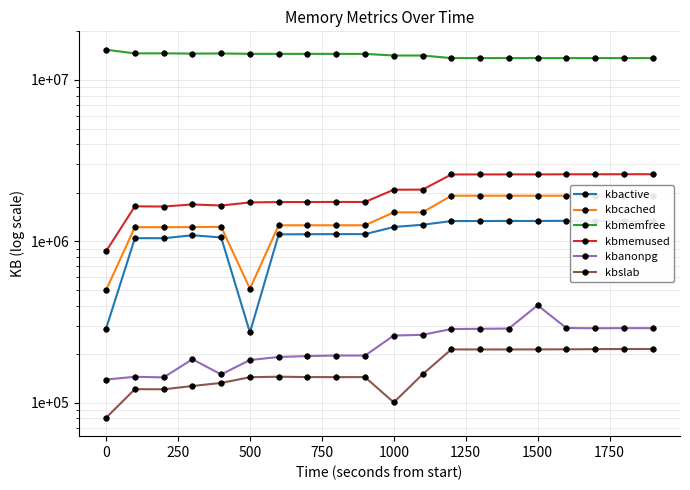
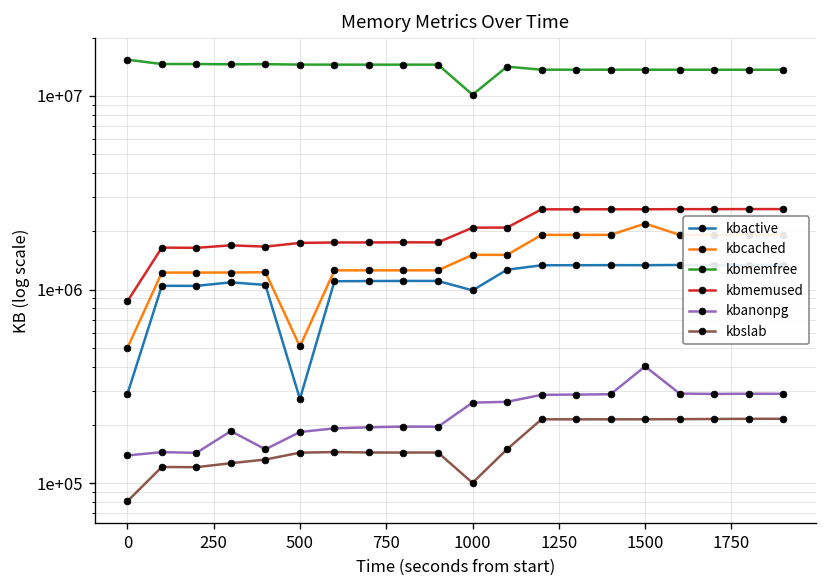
  {
    "kbactive": {
      "0": 290000,
      "500": 270000,
-     "1000": 1200000,
+     "1000": 1000000,
      "1500": 1300000
    },
    "kbcached": {
      "0": 500000,
      "500": 510000,
      "1000": 1500000,
-     "1500": 1900000
+     "1500": 2200000
    },
    "kbmemfree": {
      "0": 15000000,
      "500": 15000000,
-     "1000": 14000000,
+     "1000": 10000000,
      "1500": 14000000
    },
    "kbmemused": {
      "0": 900000,
      "500": 1700000,
      "1000": 2100000,
      "1500": 2600000
    },
    "kbanonpg": {
      "0": 140000,
      "500": 180000,
      "1000": 260000,
      "1500": 400000
    },
    "kbslab": {
      "0": 80000,
      "500": 140000,
      "1000": 100000,
      "1500": 210000
    }
  }
